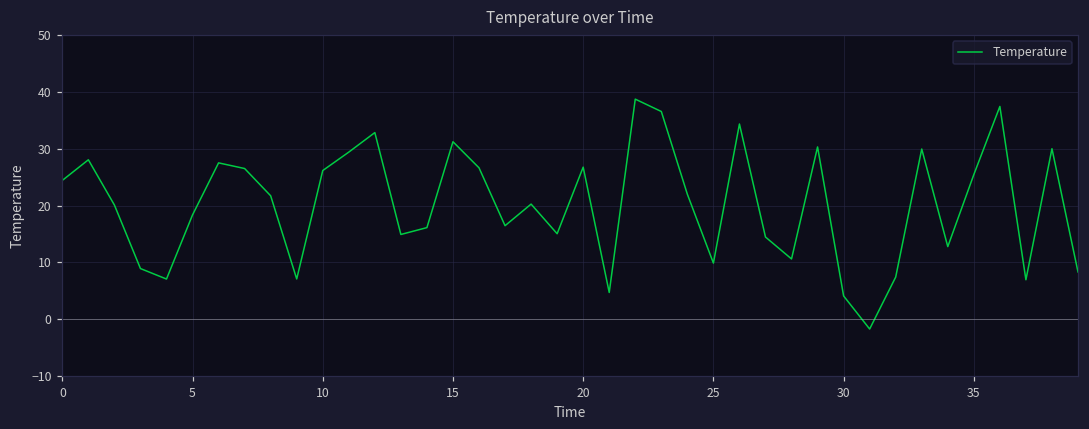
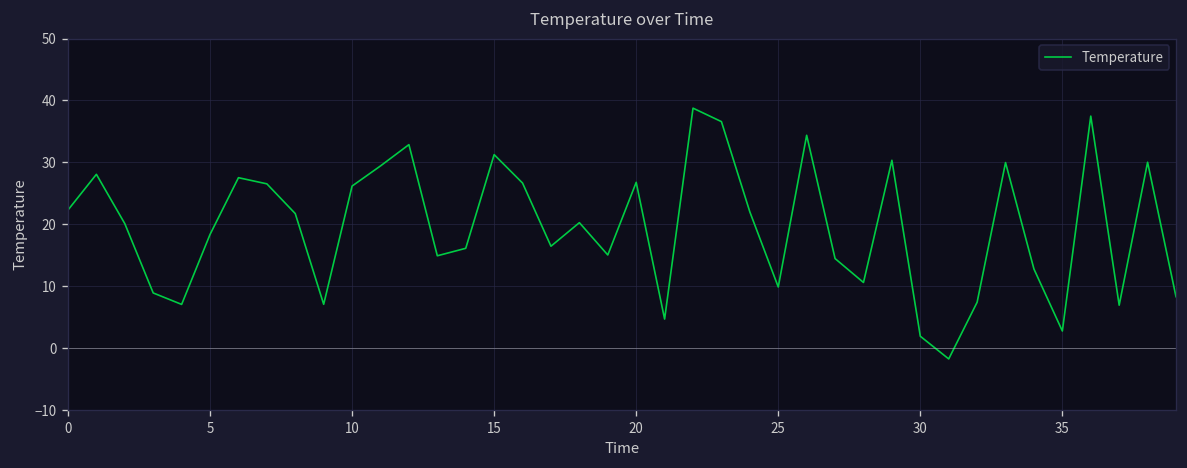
  {
-   "0": 24,
+   "0": 22,
    "5": 18,
    "10": 26,
    "15": 31,
    "20": 27,
    "25": 10,
-   "30": 4,
-   "35": 25
+   "30": 2,
+   "35": 3
  }
